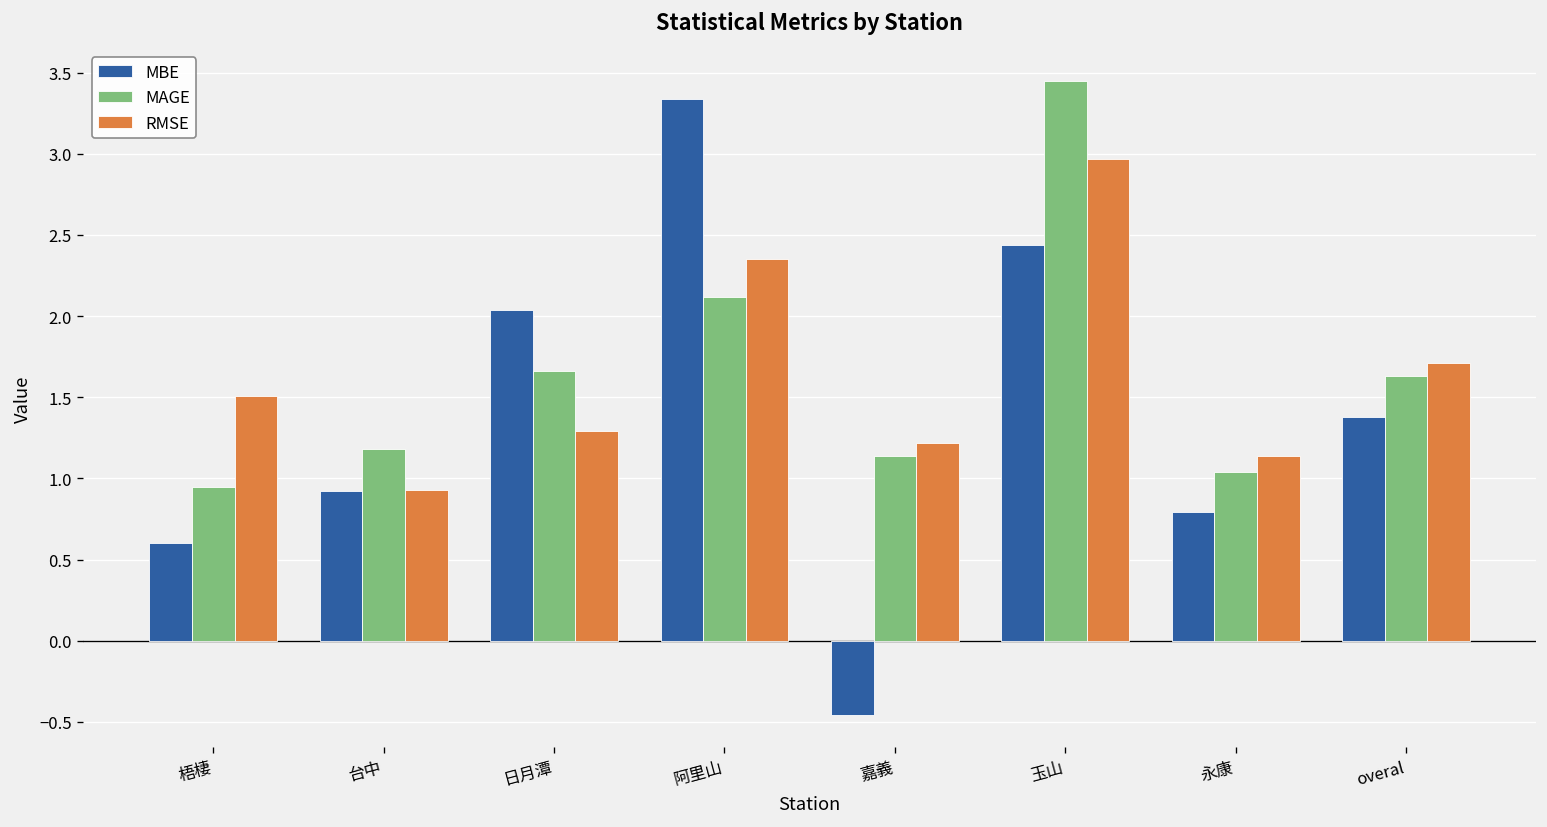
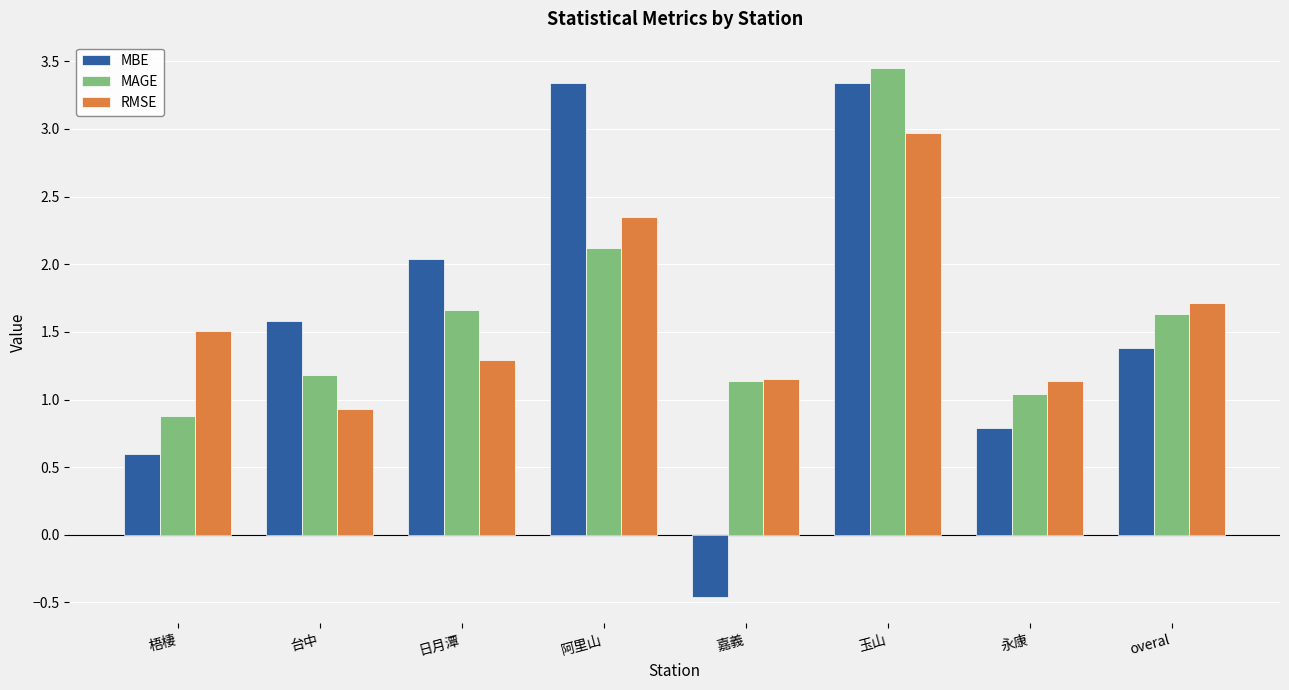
  {
    "MBE": {
      "梧棲": 0.60,
-     "台中": 0.92,
+     "台中": 1.58,
      "日月潭": 2.04,
      "阿里山": 3.34,
      "嘉義": -0.46,
-     "玉山": 2.44,
+     "玉山": 3.34,
      "永康": 0.79,
      "overal": 1.38
    },
    "MAGE": {
-     "梧棲": 0.95,
+     "梧棲": 0.88,
      "台中": 1.18,
      "日月潭": 1.66,
      "阿里山": 2.12,
      "嘉義": 1.14,
      "玉山": 3.45,
      "永康": 1.04,
      "overal": 1.63
    },
    "RMSE": {
      "梧棲": 1.51,
      "台中": 0.93,
      "日月潭": 1.29,
      "阿里山": 2.35,
-     "嘉義": 1.22,
+     "嘉義": 1.15,
      "玉山": 2.97,
      "永康": 1.14,
      "overal": 1.71
    }
  }
